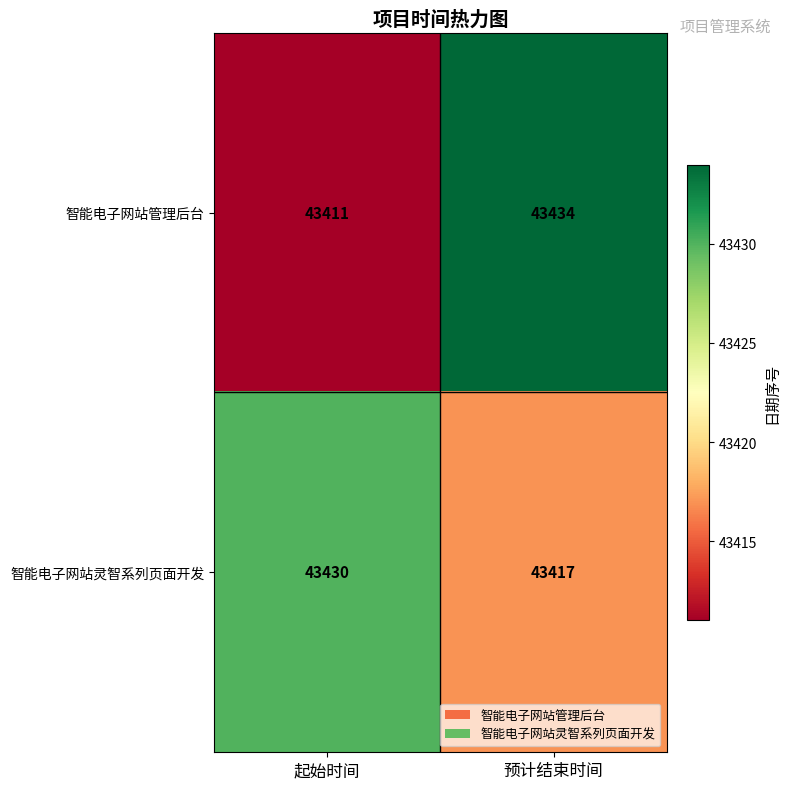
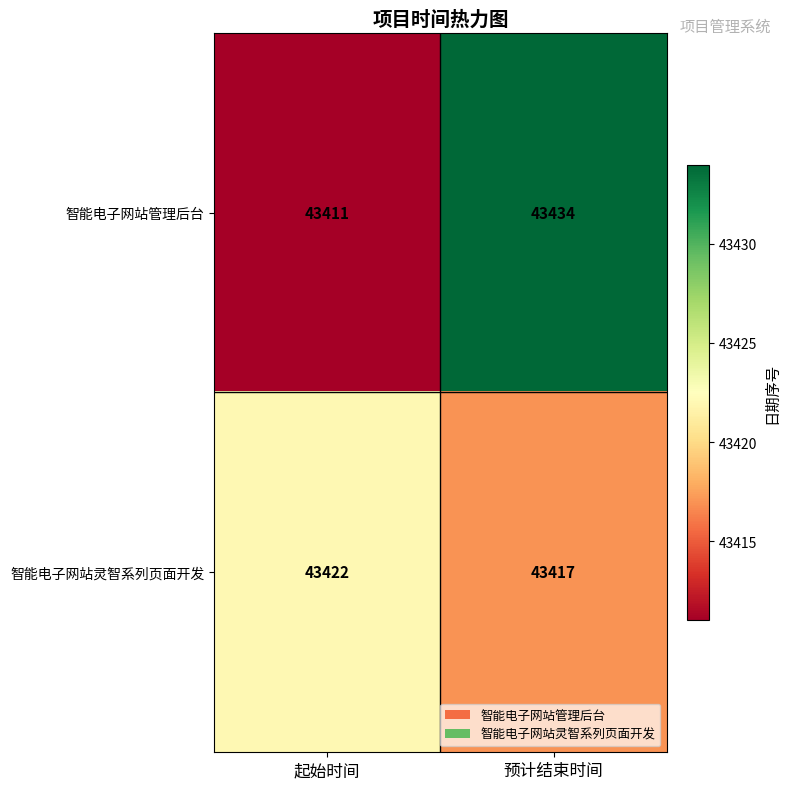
  {
    "智能电子网站管理后台": {
      "起始时间": 43411,
      "预计结束时间": 43434
    },
    "智能电子网站灵智系列页面开发": {
-     "起始时间": 43430,
+     "起始时间": 43422,
      "预计结束时间": 43417
    }
  }
